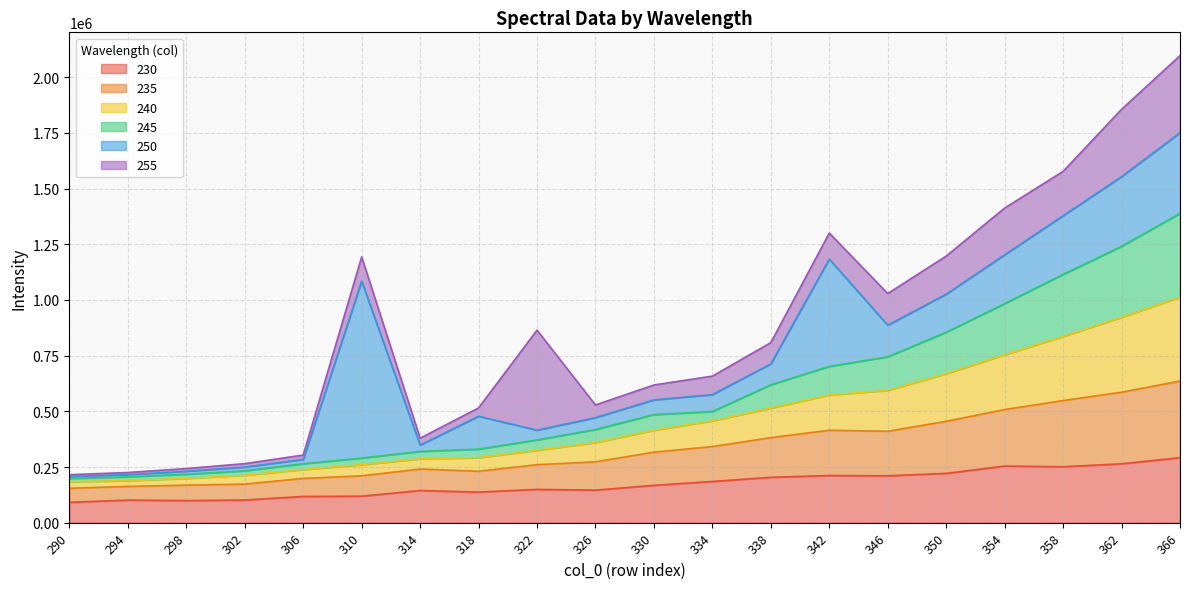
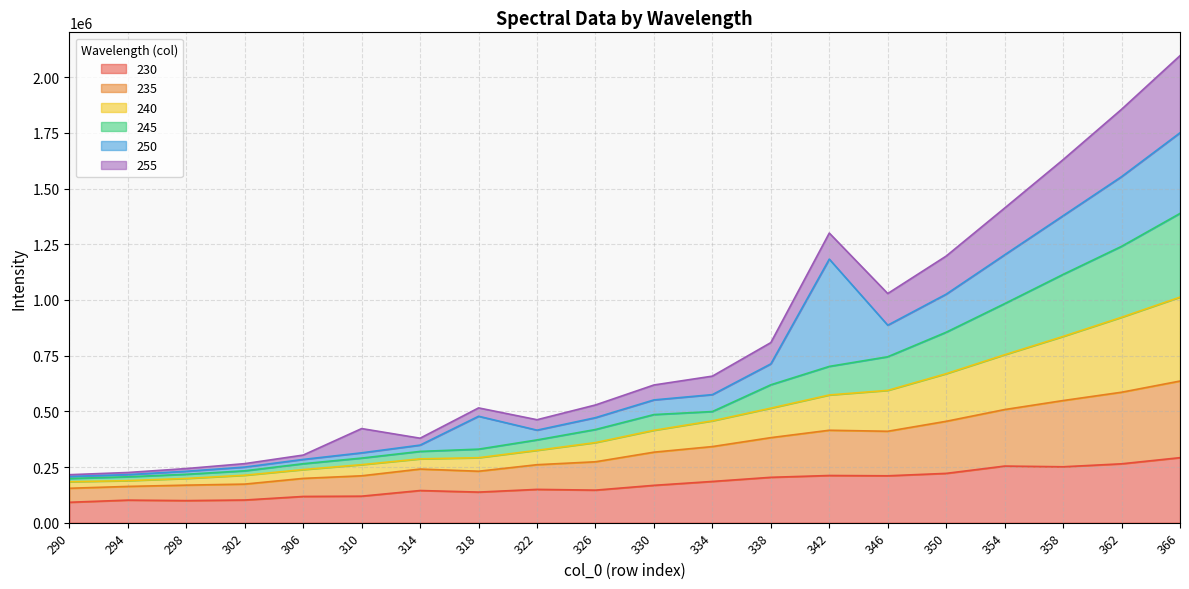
  {
    "245": {
      "298": 20000,
      "302": 20000,
      "306": 30000,
      "310": 30000,
      "314": 30000,
      "318": 40000,
      "322": 50000,
      "326": 60000,
      "330": 70000,
      "334": 40000,
      "338": 100000,
      "342": 130000,
      "346": 150000,
      "350": 190000,
      "354": 230000,
      "358": 280000,
      "362": 320000,
      "366": 380000
    },
    "250": {
      "298": 10000,
      "302": 20000,
      "306": 20000,
-     "310": 790000,
+     "310": 20000,
      "314": 30000,
      "318": 150000,
      "322": 40000,
      "326": 50000,
      "330": 70000,
      "334": 80000,
      "338": 90000,
      "342": 480000,
      "346": 140000,
      "350": 170000,
      "354": 220000,
      "358": 260000,
      "362": 310000,
      "366": 360000
    },
    "255": {
      "298": 10000,
      "302": 20000,
      "306": 20000,
      "310": 110000,
      "314": 30000,
      "318": 40000,
-     "322": 450000,
+     "322": 50000,
      "326": 60000,
      "330": 70000,
      "334": 80000,
      "338": 100000,
      "342": 120000,
      "346": 140000,
      "350": 170000,
      "354": 210000,
-     "358": 200000,
+     "358": 250000,
      "362": 300000,
      "366": 350000
    }
  }
